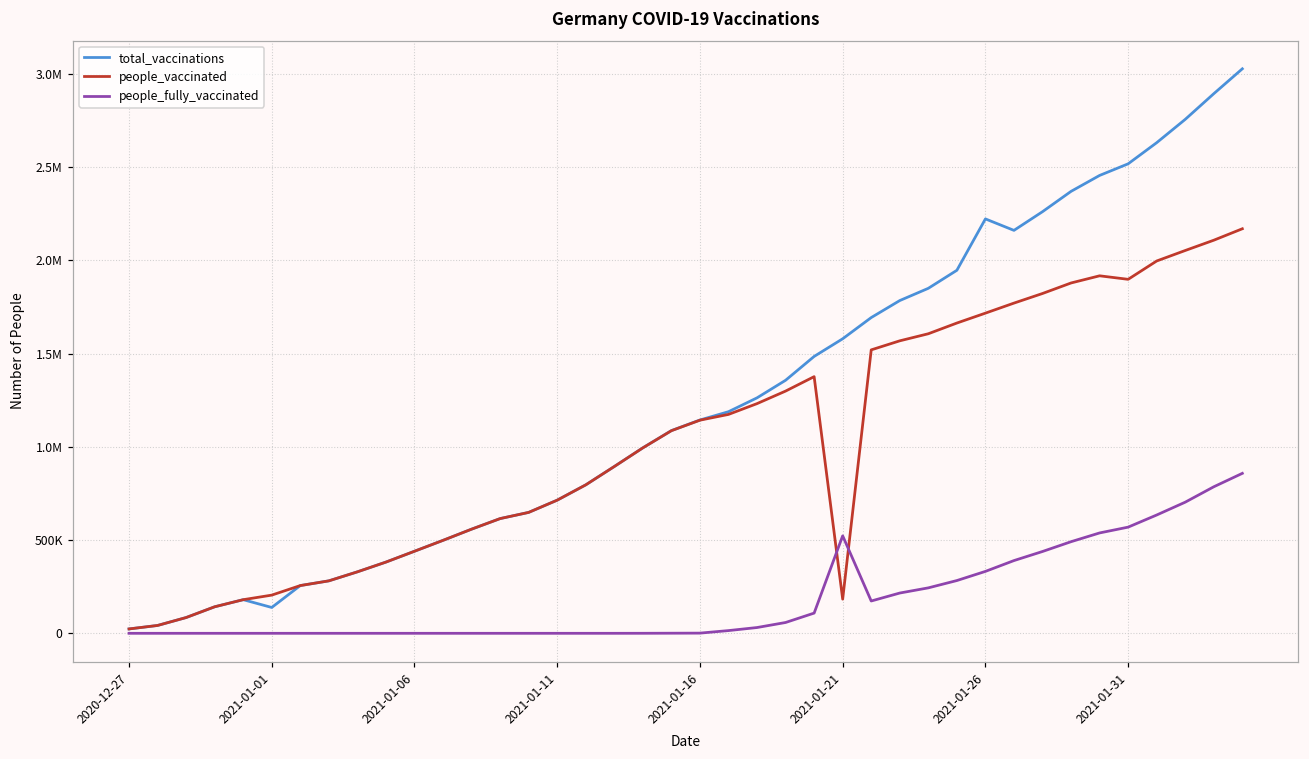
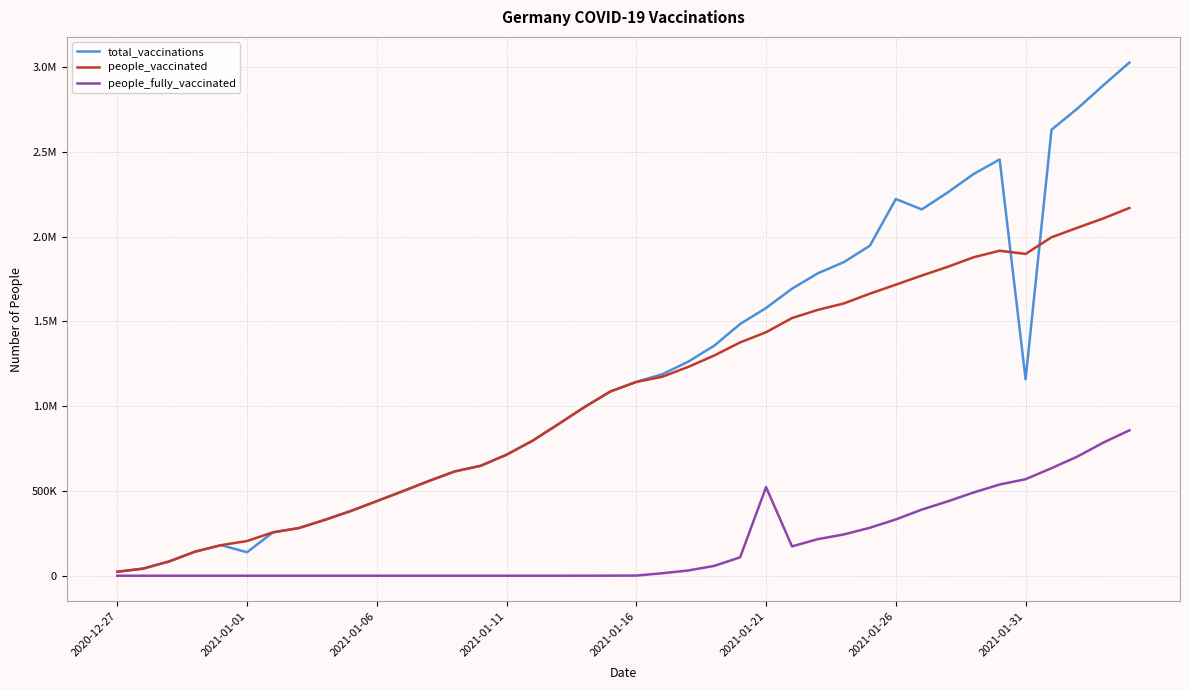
  {
    "total_vaccinations": {
      "2021-01-01": 140000,
      "2021-01-21": 1580000,
      "2021-01-26": 2220000,
-     "2021-01-31": 2520000
+     "2021-01-31": 1160000
    },
    "people_vaccinated": {
      "2021-01-01": 200000,
-     "2021-01-21": 180000,
+     "2021-01-21": 1440000,
      "2021-01-26": 1720000,
      "2021-01-31": 1900000
    },
    "people_fully_vaccinated": {
      "2020-12-27": 0,
      "2021-01-01": 0,
      "2021-01-06": 0,
      "2021-01-11": 0,
      "2021-01-16": 0,
      "2021-01-21": 520000,
      "2021-01-26": 330000,
      "2021-01-31": 570000
    }
  }
